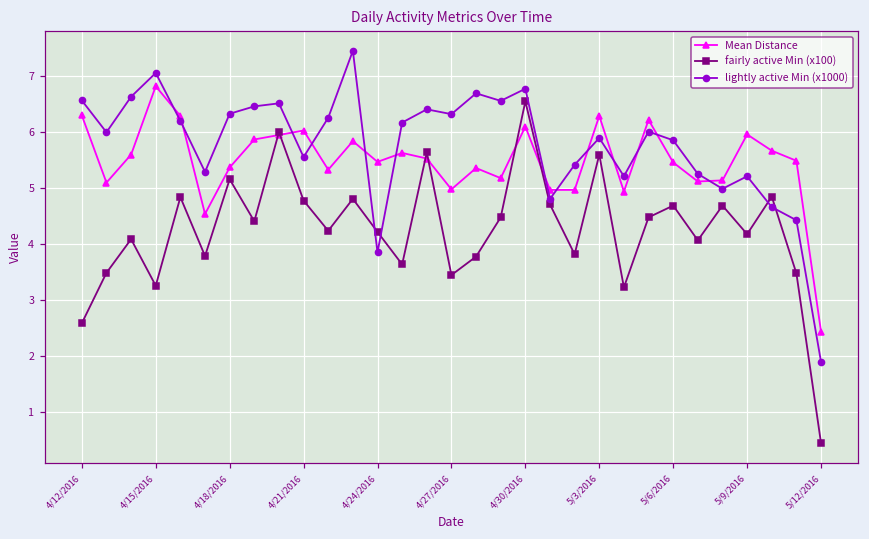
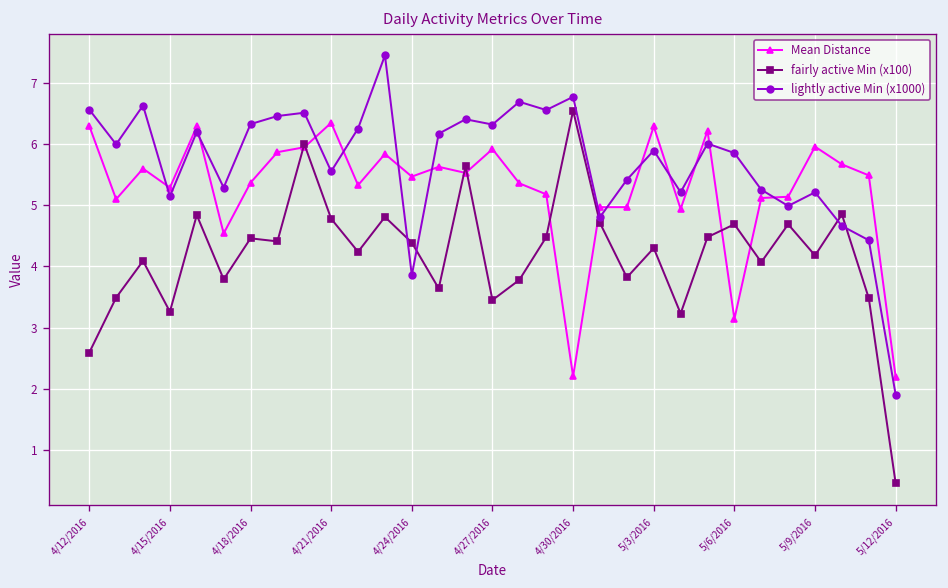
  {
    "Mean Distance": {
      "4/12/2016": 6.3,
-     "4/15/2016": 6.8,
+     "4/15/2016": 5.3,
      "4/18/2016": 5.4,
-     "4/21/2016": 6.0,
+     "4/21/2016": 6.4,
      "4/24/2016": 5.5,
-     "4/27/2016": 5.0,
-     "4/30/2016": 6.1,
+     "4/27/2016": 5.9,
+     "4/30/2016": 2.2,
      "5/3/2016": 6.3,
-     "5/6/2016": 5.5,
+     "5/6/2016": 3.1,
      "5/9/2016": 6.0,
-     "5/12/2016": 2.4
+     "5/12/2016": 2.2
    },
    "fairly active Min (x100)": {
      "4/12/2016": 2.6,
      "4/15/2016": 3.3,
-     "4/18/2016": 5.2,
+     "4/18/2016": 4.5,
      "4/21/2016": 4.8,
-     "4/24/2016": 4.2,
+     "4/24/2016": 4.4,
      "4/27/2016": 3.5,
      "4/30/2016": 6.6,
-     "5/3/2016": 5.6,
+     "5/3/2016": 4.3,
      "5/6/2016": 4.7,
      "5/9/2016": 4.2,
      "5/12/2016": 0.5
    },
    "lightly active Min (x1000)": {
      "4/12/2016": 6.6,
-     "4/15/2016": 7.1,
+     "4/15/2016": 5.1,
      "4/18/2016": 6.3,
      "4/21/2016": 5.6,
      "4/24/2016": 3.9,
      "4/27/2016": 6.3,
      "4/30/2016": 6.8,
      "5/3/2016": 5.9,
      "5/6/2016": 5.9,
      "5/9/2016": 5.2,
      "5/12/2016": 1.9
    }
  }
